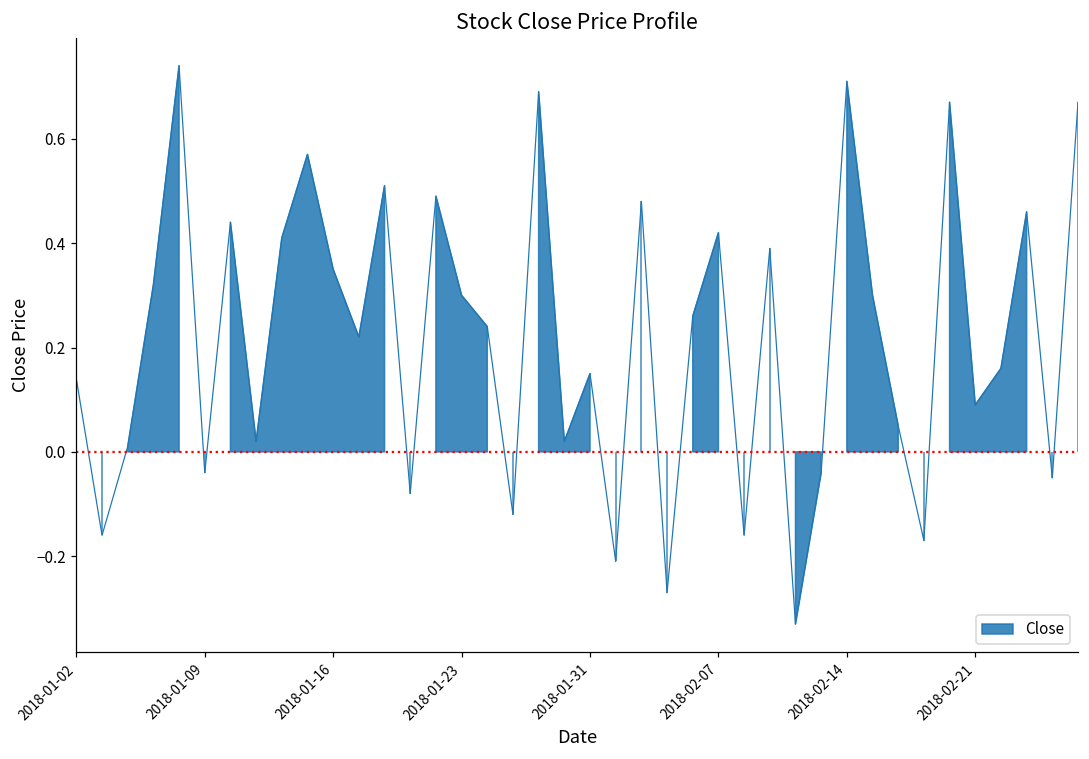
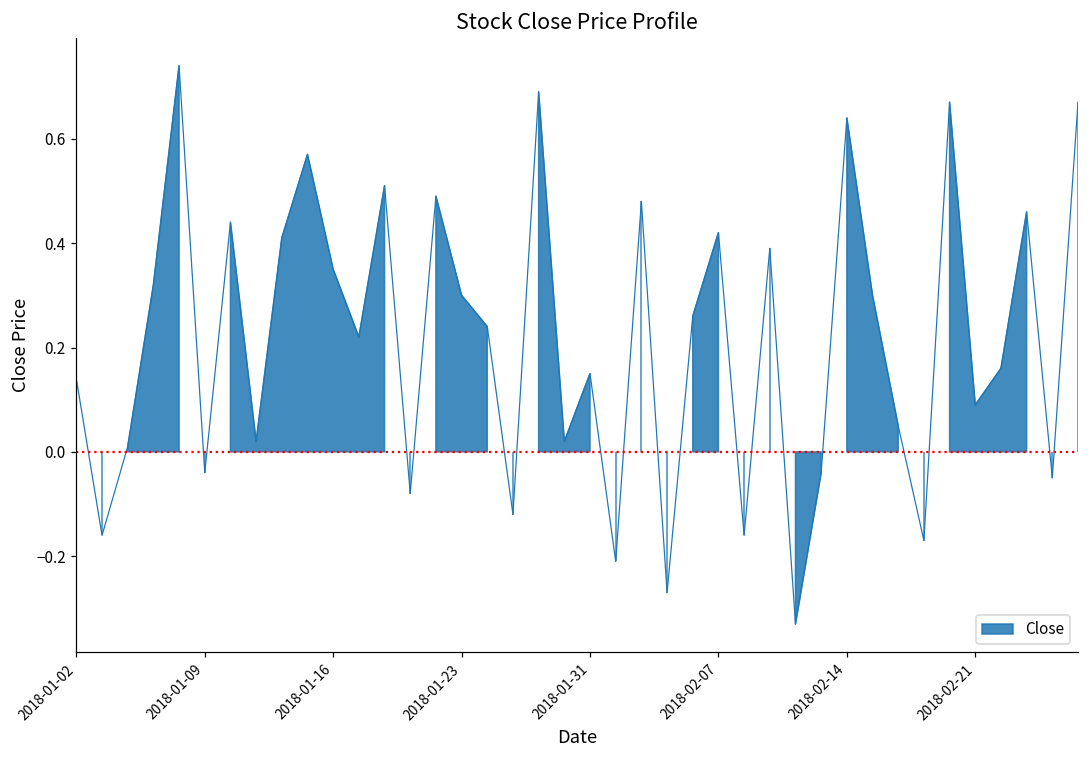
  {
    "2018-01-02": 0.14,
    "2018-01-09": -0.04,
    "2018-01-16": 0.35,
    "2018-01-23": 0.30,
    "2018-01-31": 0.15,
    "2018-02-07": 0.42,
-   "2018-02-14": 0.71,
+   "2018-02-14": 0.64,
    "2018-02-21": 0.09
  }
